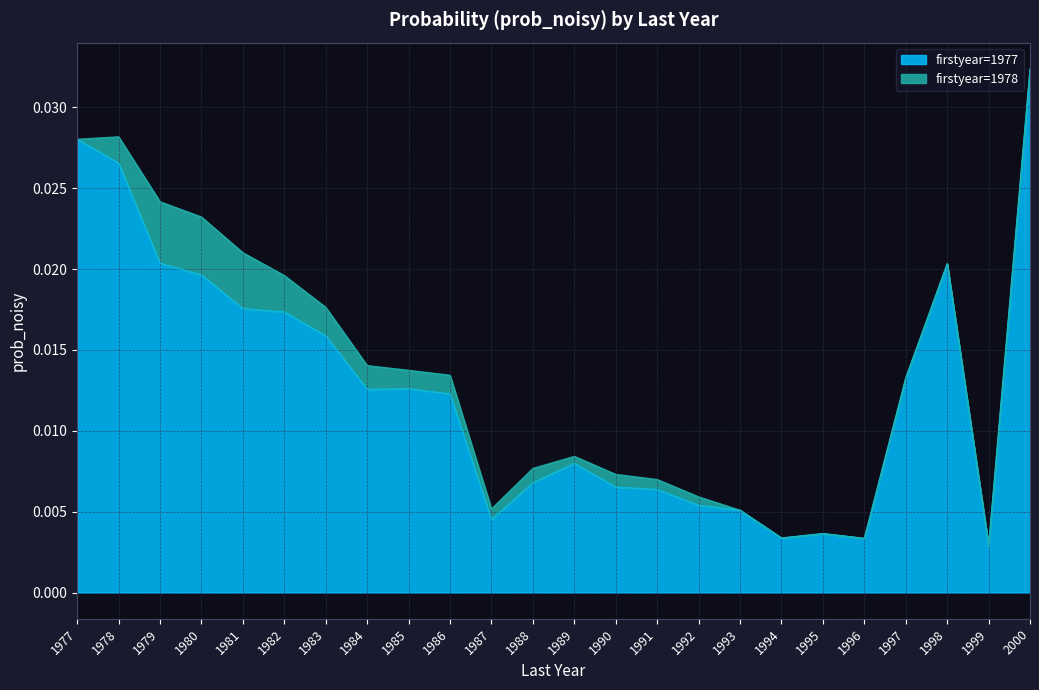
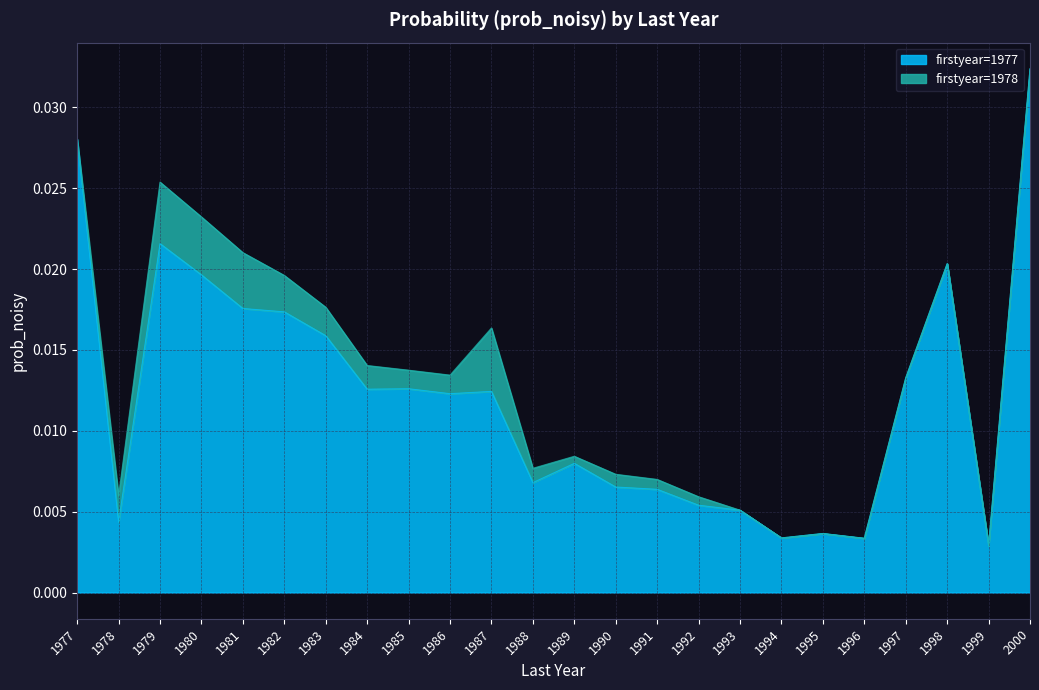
  {
    "firstyear=1977": {
-     "1978": 0.0266,
-     "1979": 0.0204,
+     "1978": 0.0044,
+     "1979": 0.0216,
      "1980": 0.0196,
      "1981": 0.0176,
      "1982": 0.0174,
      "1983": 0.0159,
      "1984": 0.0126,
      "1985": 0.0126,
      "1986": 0.0123,
-     "1987": 0.0045,
+     "1987": 0.0124,
      "1988": 0.0068,
      "1989": 0.0080,
      "1990": 0.0065,
      "1991": 0.0064,
      "1992": 0.0054
    },
    "firstyear=1978": {
      "1978": 0.0016,
      "1979": 0.0038,
      "1980": 0.0036,
      "1981": 0.0035,
      "1982": 0.0023,
      "1983": 0.0018,
      "1984": 0.0015,
      "1985": 0.0011,
      "1986": 0.0011,
-     "1987": 0.0007,
+     "1987": 0.0039,
      "1988": 0.0009,
      "1989": 0.0004,
      "1990": 0.0008,
      "1991": 0.0006,
      "1992": 0.0005
    }
  }
